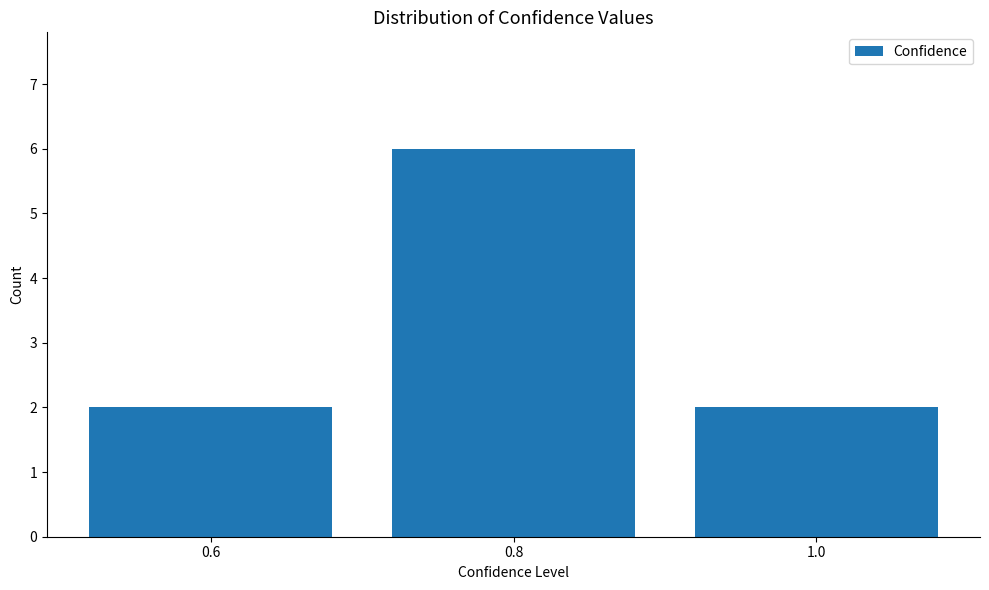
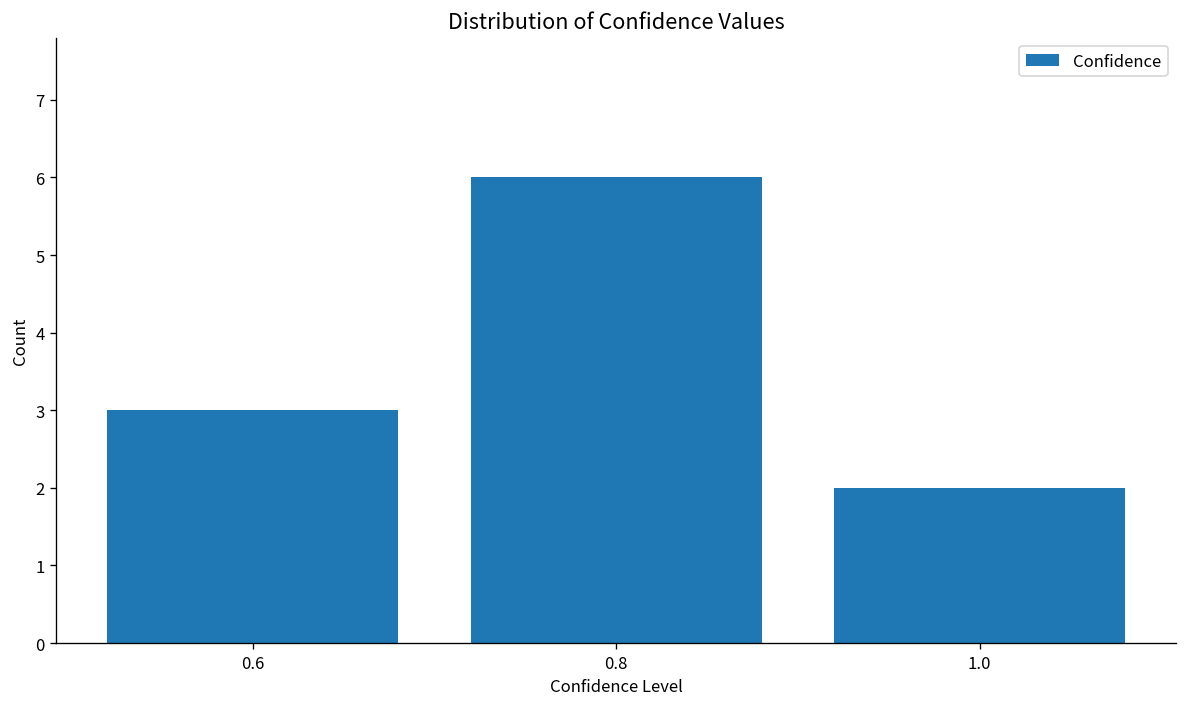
  {
-   "0.6": 2,
+   "0.6": 3,
    "0.8": 6,
    "1.0": 2
  }
